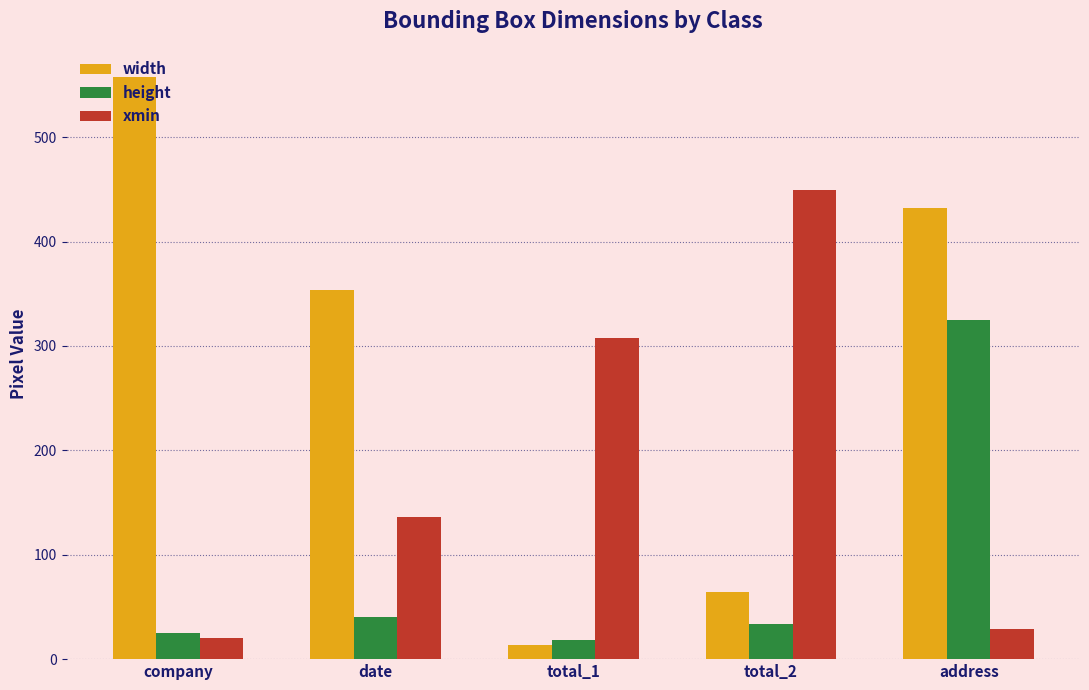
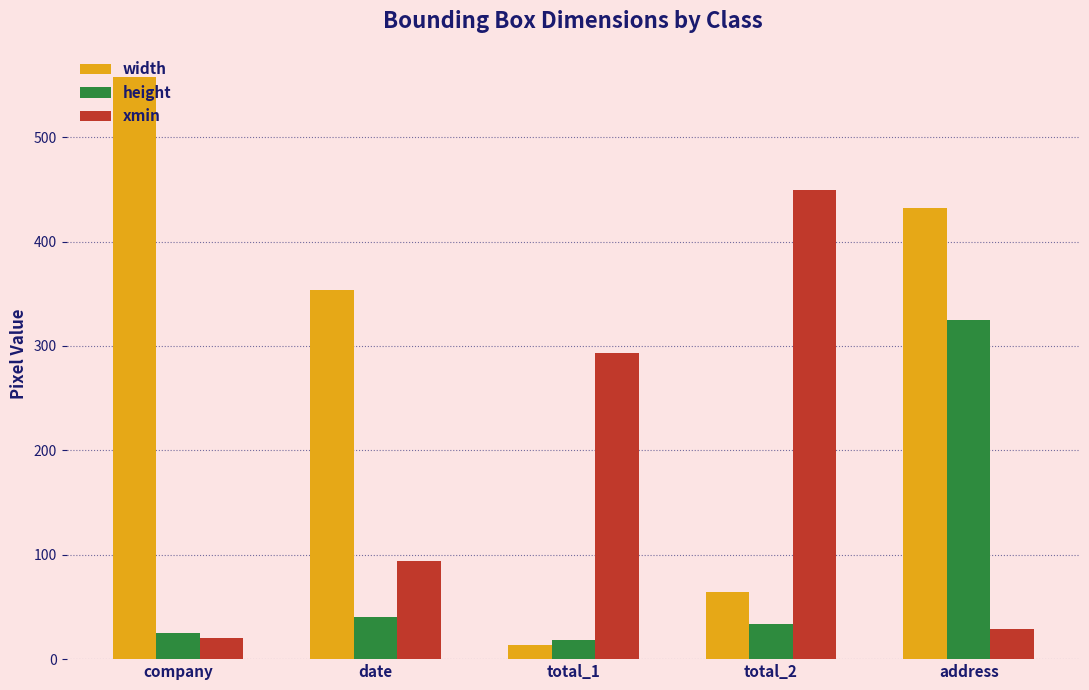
  {
    "width": {
      "company": 558,
      "date": 354,
      "total_1": 14,
      "total_2": 64,
      "address": 432
    },
    "height": {
      "company": 25,
      "date": 40,
      "total_1": 18,
      "total_2": 34,
      "address": 325
    },
    "xmin": {
      "company": 20,
-     "date": 136,
-     "total_1": 308,
+     "date": 94,
+     "total_1": 293,
      "total_2": 449,
      "address": 29
    }
  }
